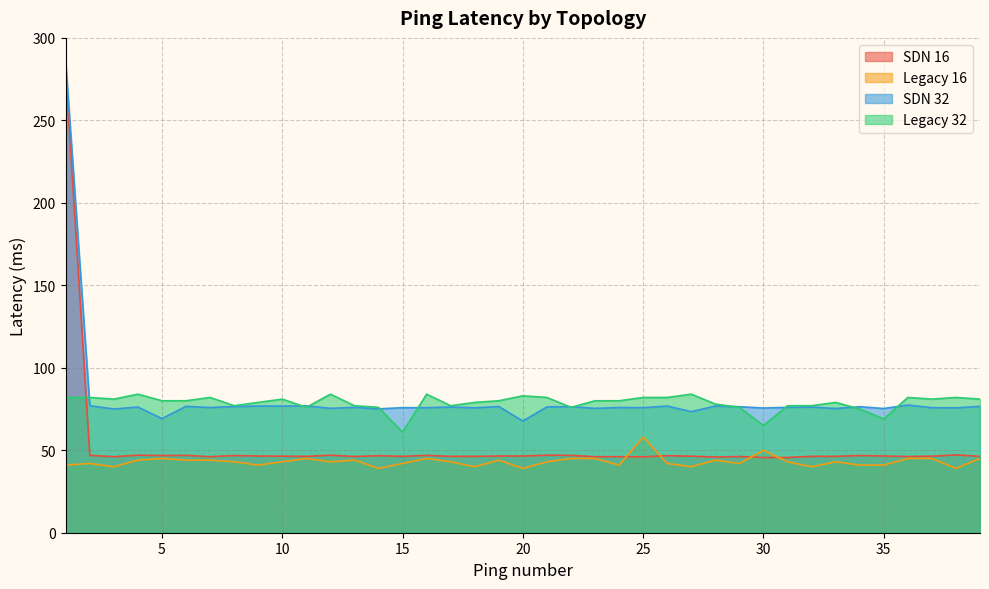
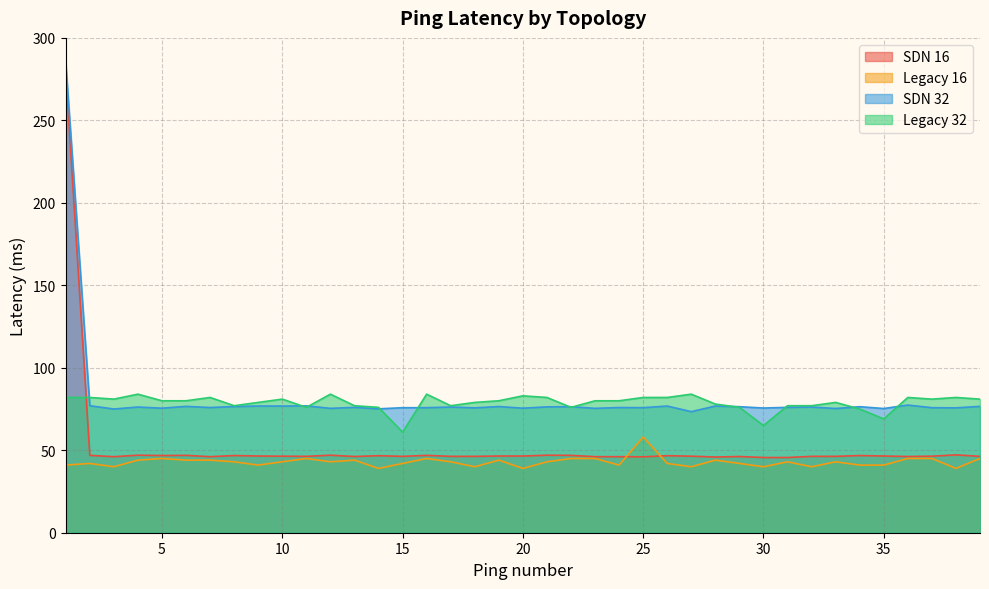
  {
    "SDN 16": {
      "5": 47,
      "10": 46,
      "15": 46,
      "20": 47,
      "25": 46,
      "30": 46,
      "35": 47
    },
    "Legacy 16": {
      "5": 45,
      "10": 43,
      "15": 42,
      "20": 39,
      "25": 58,
-     "30": 50,
+     "30": 40,
      "35": 41
    },
    "SDN 32": {
-     "5": 69,
+     "5": 76,
      "10": 77,
      "15": 76,
-     "20": 68,
+     "20": 76,
      "25": 76,
      "30": 76,
      "35": 75
    },
    "Legacy 32": {
      "5": 80,
      "10": 81,
      "15": 61,
      "20": 83,
      "25": 82,
      "30": 65,
      "35": 69
    }
  }
